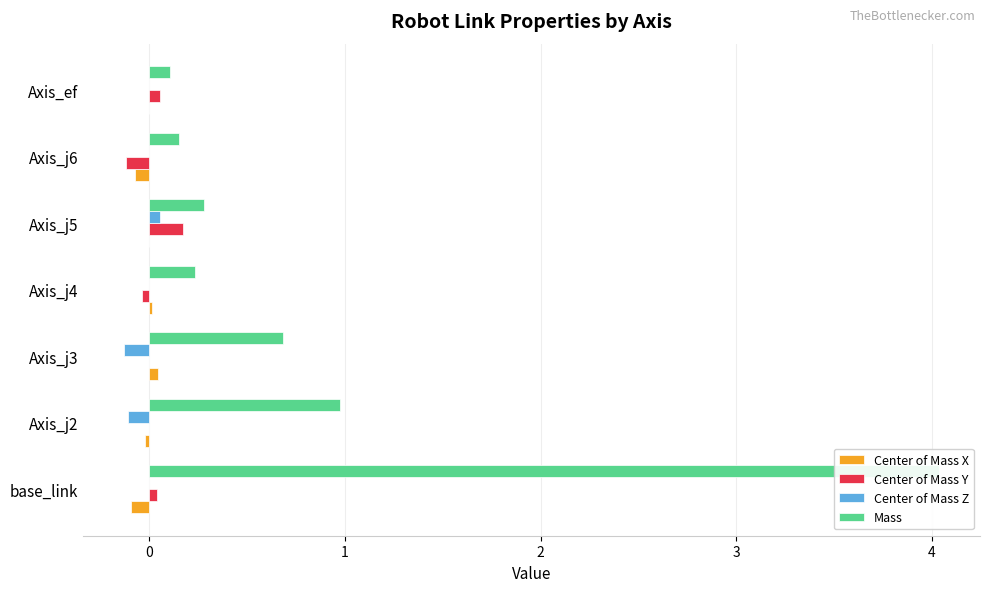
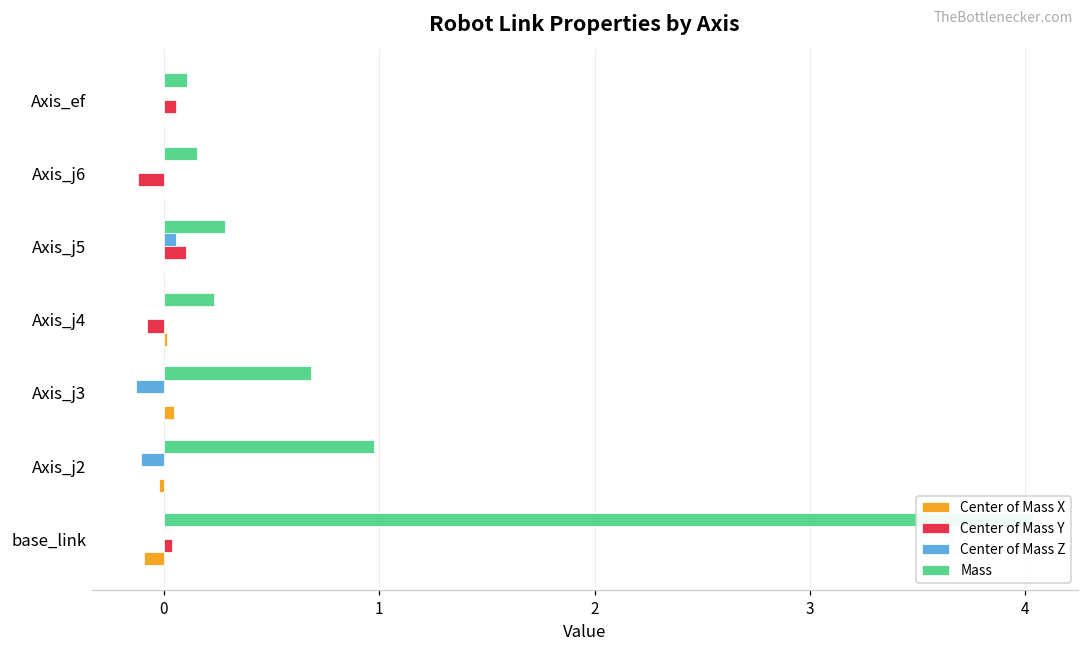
  {
    "Center of Mass X": {
-     "Axis_j6": -0.07,
+     "Axis_j6": 0.00,
      "Axis_j4": 0.02,
      "Axis_j3": 0.04,
      "Axis_j2": -0.02,
      "base_link": -0.09
    },
    "Center of Mass Y": {
      "Axis_ef": 0.06,
      "Axis_j6": -0.12,
-     "Axis_j5": 0.17,
-     "Axis_j4": -0.04,
+     "Axis_j5": 0.10,
+     "Axis_j4": -0.08,
      "base_link": 0.04
    },
    "Center of Mass Z": {
      "Axis_j5": 0.06,
      "Axis_j3": -0.13,
      "Axis_j2": -0.11
    },
    "Mass": {
      "Axis_ef": 0.11,
      "Axis_j6": 0.15,
      "Axis_j5": 0.28,
      "Axis_j4": 0.23,
      "Axis_j3": 0.69,
      "Axis_j2": 0.98
    }
  }
